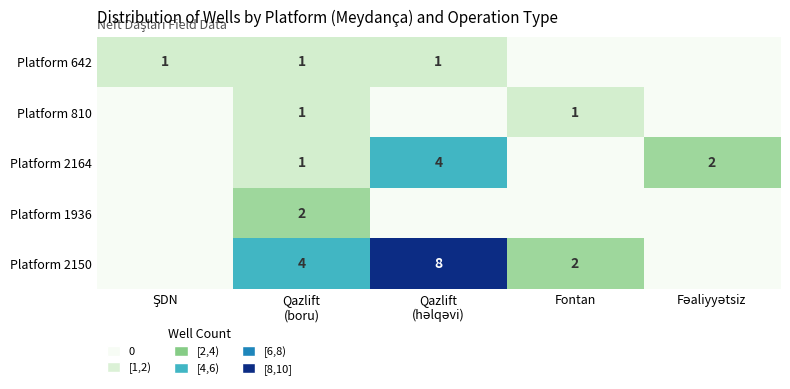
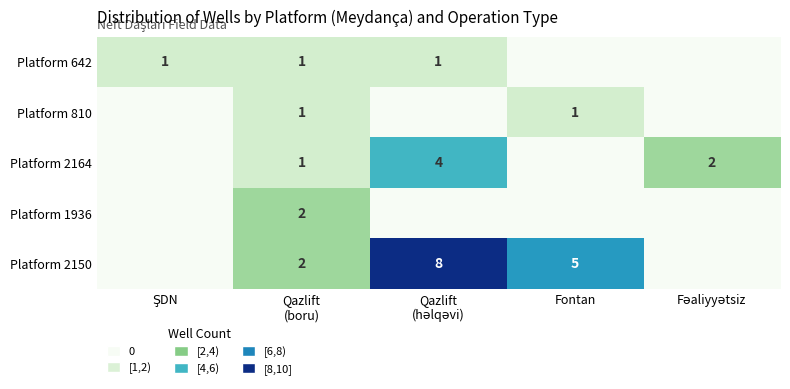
  {
    "Platform 642": {
      "ŞDN": 1,
      "Qazlift (boru)": 1,
      "Qazlift (həlqəvi)": 1
    },
    "Platform 810": {
      "Qazlift (boru)": 1,
      "Fontan": 1
    },
    "Platform 2164": {
      "Qazlift (boru)": 1,
      "Qazlift (həlqəvi)": 4,
      "Fəaliyyətsiz": 2
    },
    "Platform 1936": {
      "Qazlift (boru)": 2
    },
    "Platform 2150": {
-     "Qazlift (boru)": 4,
+     "Qazlift (boru)": 2,
      "Qazlift (həlqəvi)": 8,
-     "Fontan": 2
+     "Fontan": 5
    }
  }
